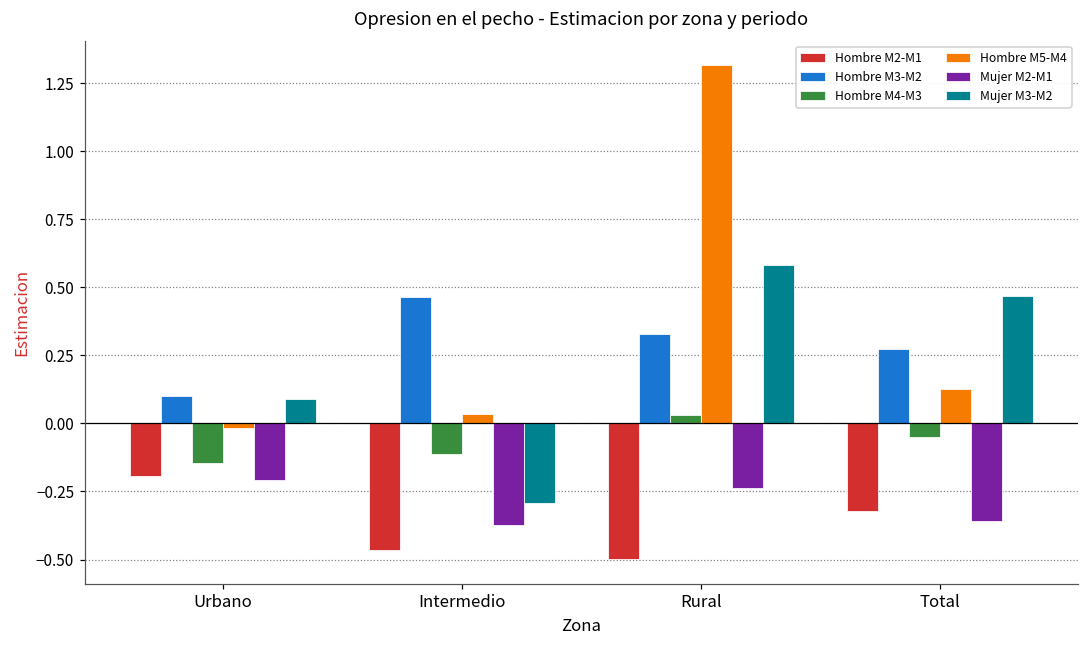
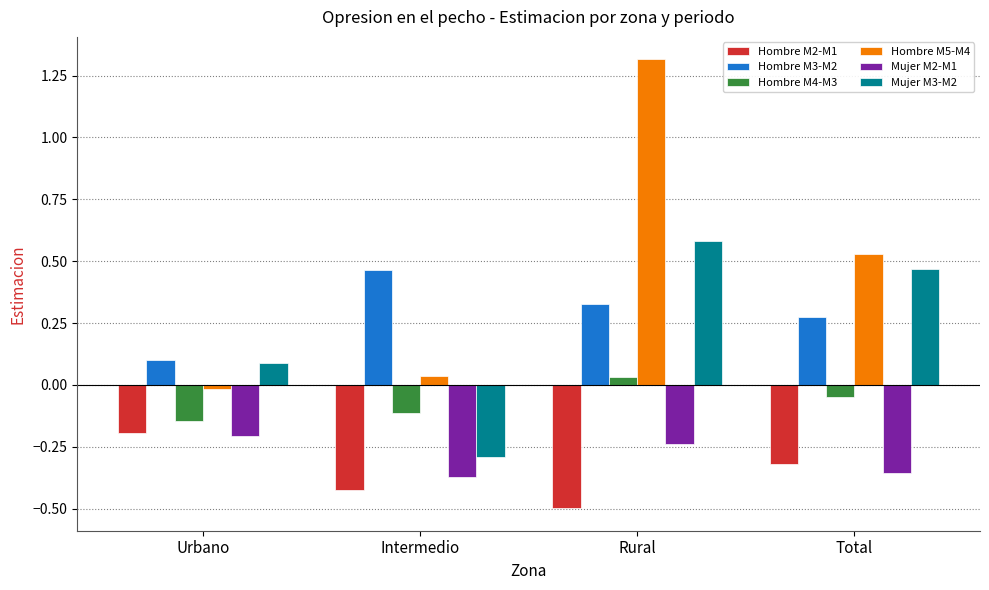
  {
    "Hombre M2-M1": {
      "Urbano": -0.19,
-     "Intermedio": -0.46,
+     "Intermedio": -0.42,
      "Rural": -0.50,
      "Total": -0.32
    },
    "Hombre M3-M2": {
      "Urbano": 0.10,
      "Intermedio": 0.47,
      "Rural": 0.33,
      "Total": 0.27
    },
    "Hombre M4-M3": {
      "Urbano": -0.14,
      "Intermedio": -0.11,
      "Rural": 0.03,
      "Total": -0.05
    },
    "Hombre M5-M4": {
      "Urbano": -0.02,
      "Intermedio": 0.04,
      "Rural": 1.32,
-     "Total": 0.13
+     "Total": 0.53
    },
    "Mujer M2-M1": {
      "Urbano": -0.21,
      "Intermedio": -0.37,
      "Rural": -0.24,
      "Total": -0.36
    },
    "Mujer M3-M2": {
      "Urbano": 0.09,
      "Intermedio": -0.29,
      "Rural": 0.58,
      "Total": 0.47
    }
  }
